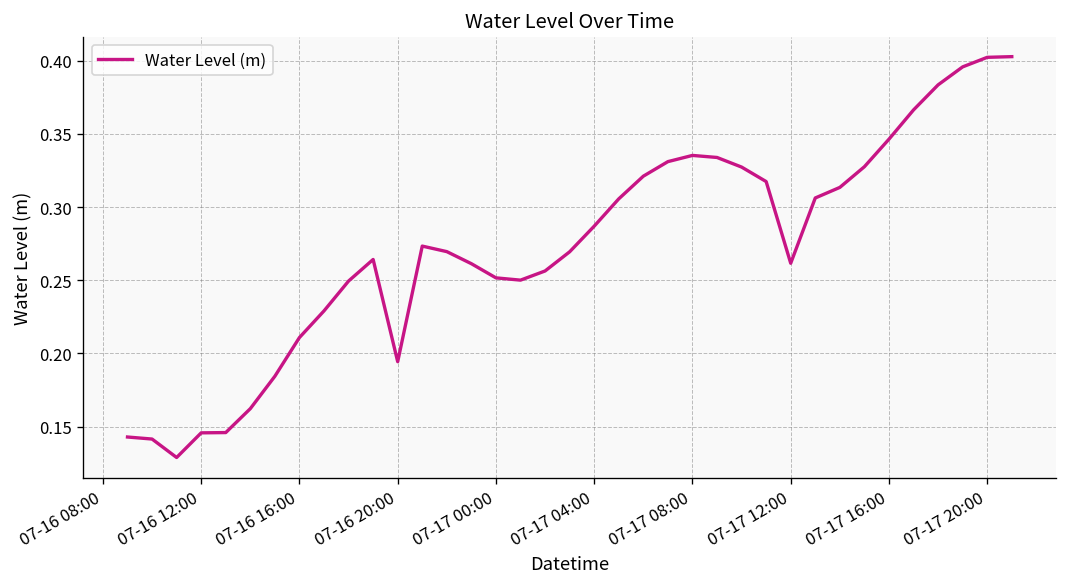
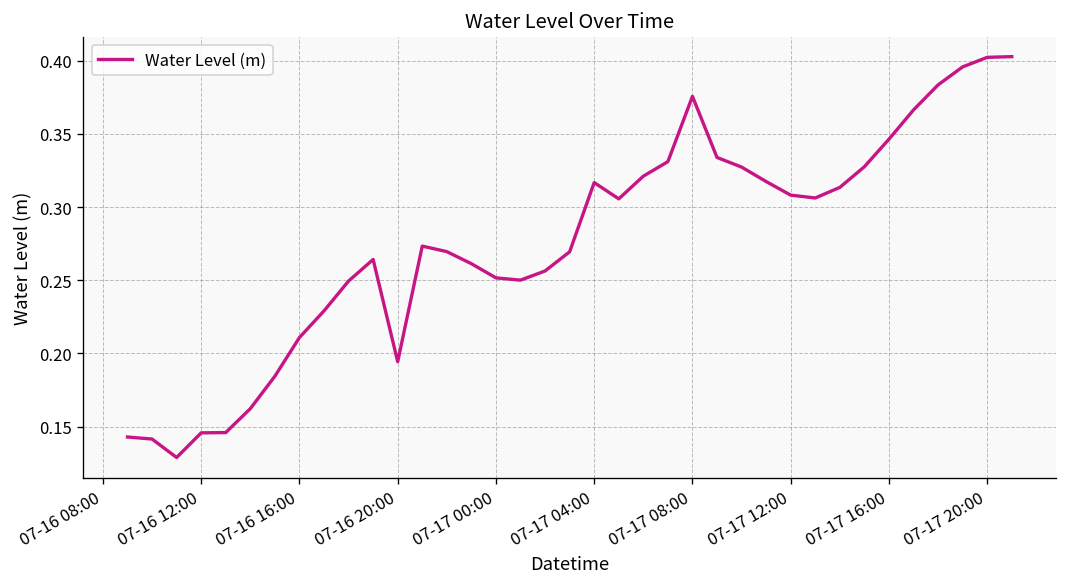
  {
    "07-16 12:00": 0.146,
    "07-16 16:00": 0.211,
    "07-16 20:00": 0.194,
    "07-17 00:00": 0.252,
-   "07-17 04:00": 0.287,
-   "07-17 08:00": 0.335,
-   "07-17 12:00": 0.262,
+   "07-17 04:00": 0.317,
+   "07-17 08:00": 0.376,
+   "07-17 12:00": 0.308,
    "07-17 16:00": 0.346,
    "07-17 20:00": 0.402
  }
